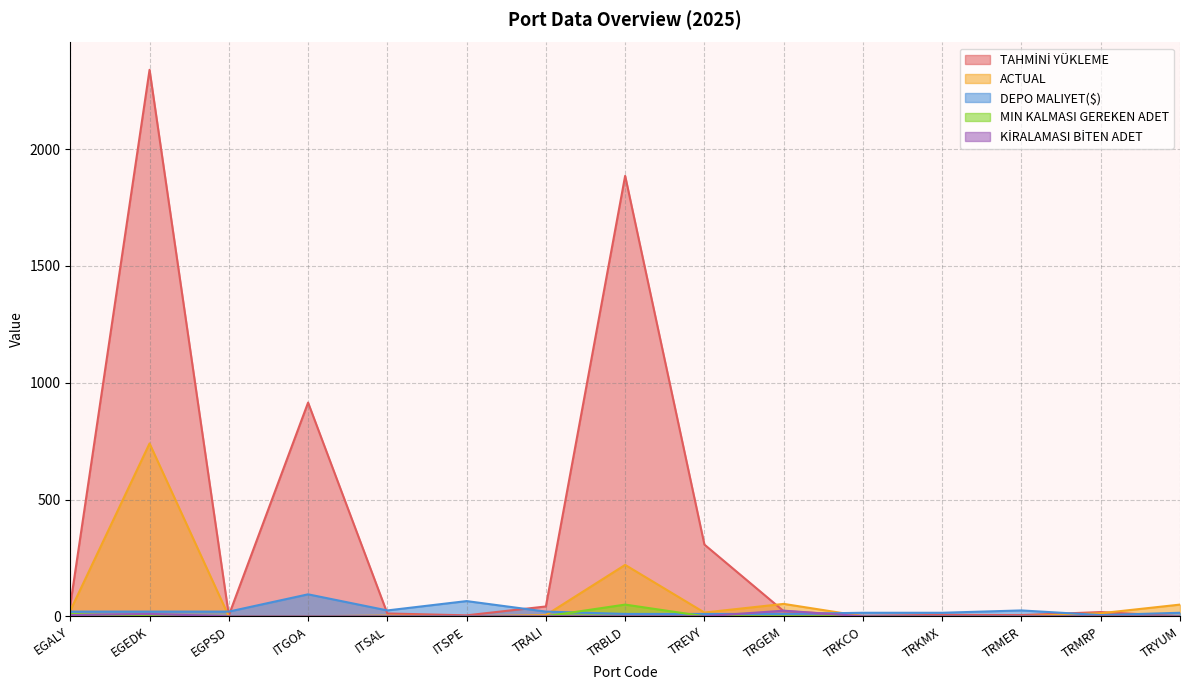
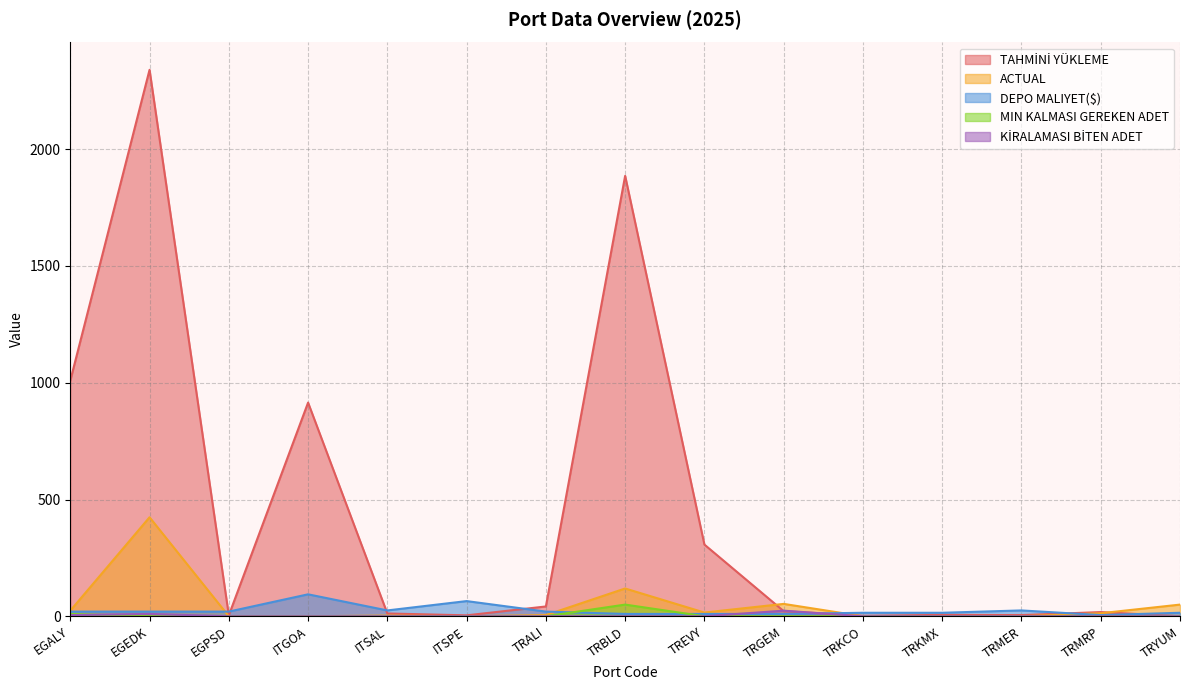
  {
    "TAHMİNİ YÜKLEME": {
-     "EGALY": 50,
+     "EGALY": 1010,
      "EGEDK": 2340,
      "ITGOA": 920,
      "TRALI": 40,
      "TRBLD": 1890,
      "TREVY": 310
    },
    "ACTUAL": {
-     "EGEDK": 740,
-     "TRBLD": 220,
+     "EGEDK": 420,
+     "TRBLD": 120,
      "TRGEM": 50,
      "TRYUM": 50
    },
    "DEPO MALIYET($)": {
      "EGPSD": 20,
      "ITGOA": 90,
      "ITSAL": 30,
      "ITSPE": 70,
      "TRALI": 20,
      "TRKCO": 20,
      "TRMER": 30,
      "TRYUM": 20
    },
    "MIN KALMASI GEREKEN ADET": {
      "TRBLD": 50
    }
  }
